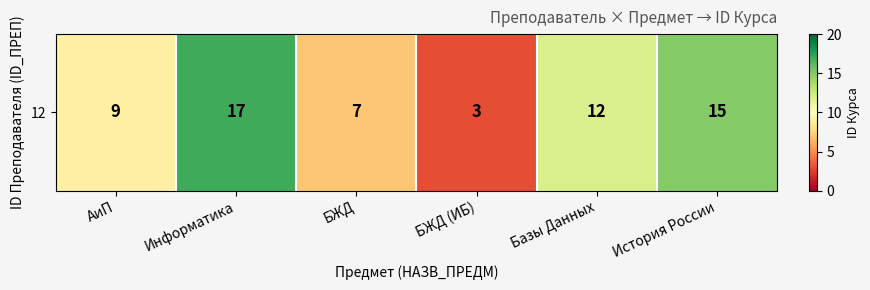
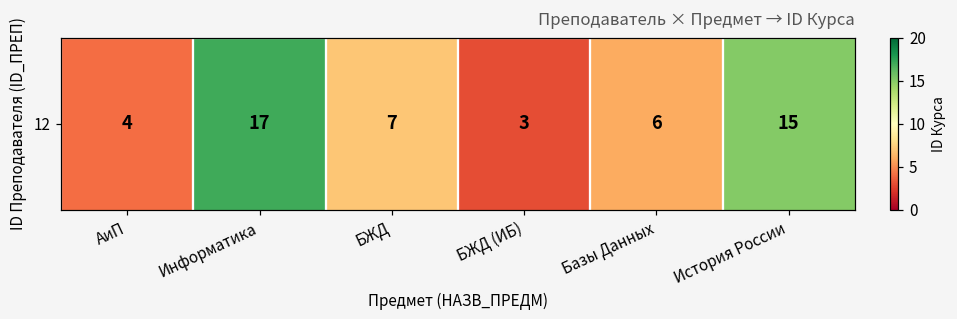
  {
    "12": {
-     "АиП": 9,
+     "АиП": 4,
      "Информатика": 17,
      "БЖД": 7,
      "БЖД (ИБ)": 3,
-     "Базы Данных": 12,
+     "Базы Данных": 6,
      "История России": 15
    }
  }
